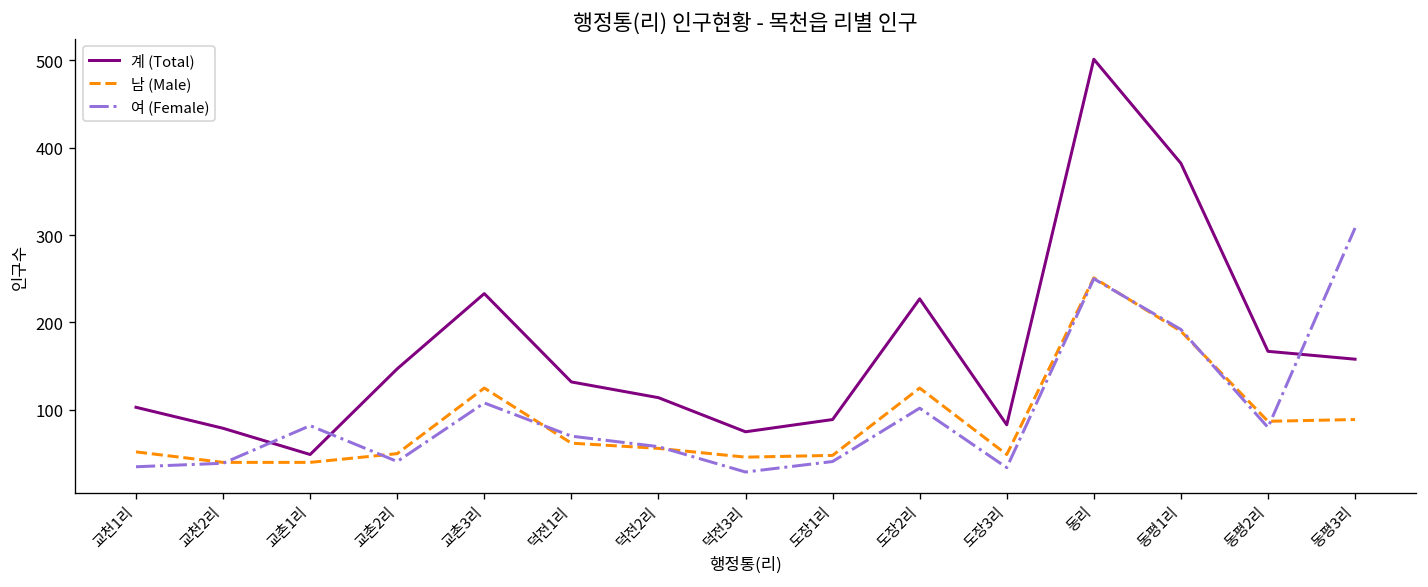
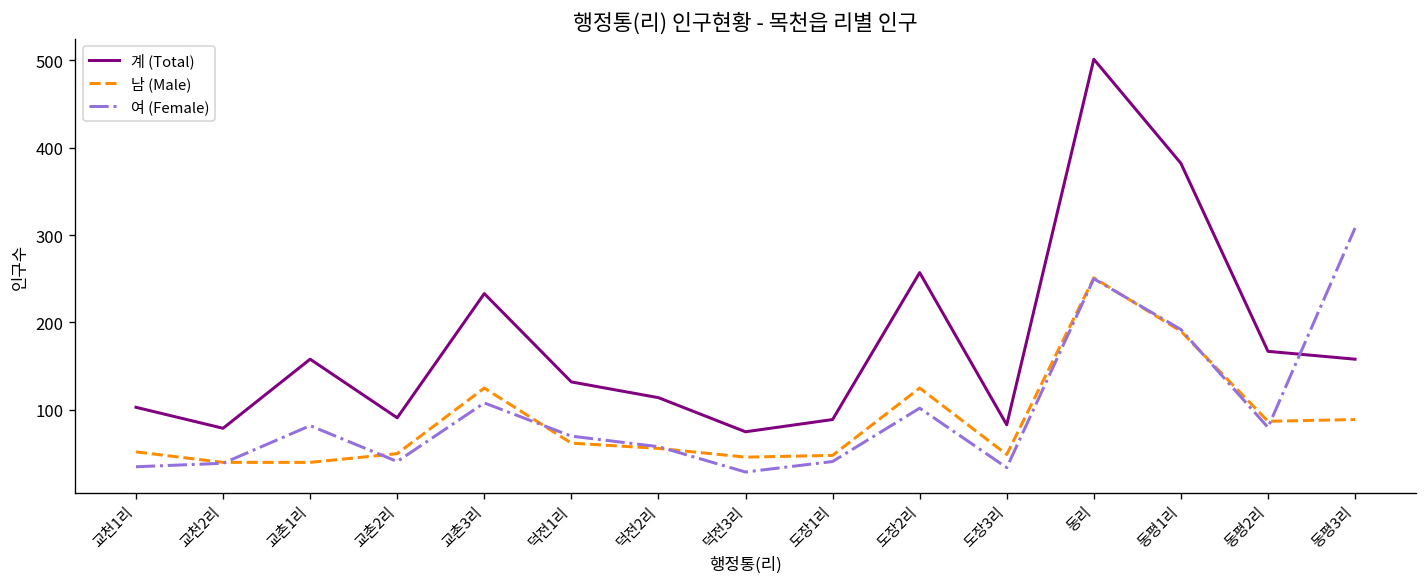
  {
    "계 (Total)": {
      "교천1리": 100,
      "교천2리": 80,
-     "교촌1리": 50,
-     "교촌2리": 150,
+     "교촌1리": 160,
+     "교촌2리": 90,
      "교촌3리": 230,
      "덕전1리": 130,
      "덕전2리": 110,
      "덕전3리": 80,
      "도장1리": 90,
-     "도장2리": 230,
+     "도장2리": 260,
      "도장3리": 80,
      "동리": 500,
      "동평1리": 380,
      "동평2리": 170,
      "동평3리": 160
    },
    "남 (Male)": {
      "교천1리": 50,
      "교촌1리": 40,
      "교촌2리": 50,
      "교촌3리": 130,
      "덕전1리": 60,
      "덕전3리": 50,
      "도장1리": 50,
      "도장2리": 130,
      "도장3리": 50,
      "동평2리": 90,
      "동평3리": 90
    },
    "여 (Female)": {
      "교천1리": 40,
      "교촌1리": 80,
      "교촌2리": 40,
      "교촌3리": 110,
      "덕전1리": 70,
      "덕전3리": 30,
      "도장1리": 40,
      "도장2리": 100,
      "도장3리": 30,
      "동평2리": 80,
      "동평3리": 310
    }
  }
